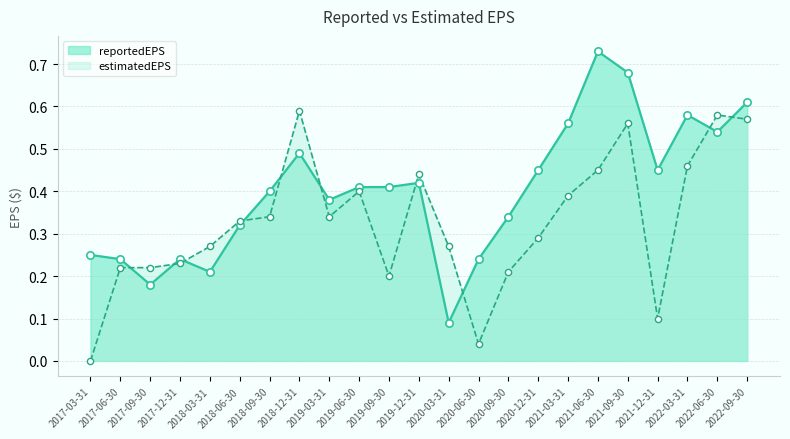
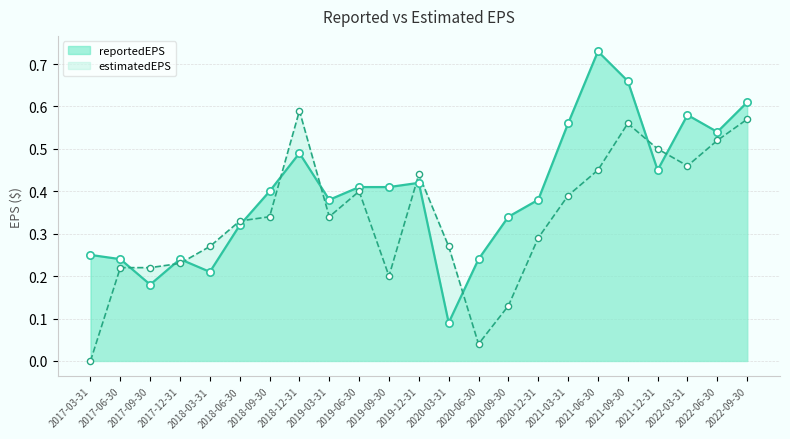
  {
    "reportedEPS": {
      "2017-03-31": 0.25,
      "2017-06-30": 0.24,
      "2017-09-30": 0.18,
      "2017-12-31": 0.24,
      "2018-03-31": 0.21,
      "2018-06-30": 0.32,
      "2018-09-30": 0.40,
      "2018-12-31": 0.49,
      "2019-03-31": 0.38,
      "2019-06-30": 0.41,
      "2019-09-30": 0.41,
      "2019-12-31": 0.42,
      "2020-03-31": 0.09,
      "2020-06-30": 0.24,
      "2020-09-30": 0.34,
-     "2020-12-31": 0.45,
+     "2020-12-31": 0.38,
      "2021-03-31": 0.56,
      "2021-06-30": 0.73,
-     "2021-09-30": 0.68,
+     "2021-09-30": 0.66,
      "2021-12-31": 0.45,
      "2022-03-31": 0.58,
      "2022-06-30": 0.54,
      "2022-09-30": 0.61
    },
    "estimatedEPS": {
      "2017-03-31": 0.00,
      "2017-06-30": 0.22,
      "2017-09-30": 0.22,
      "2017-12-31": 0.23,
      "2018-03-31": 0.27,
      "2018-06-30": 0.33,
      "2018-09-30": 0.34,
      "2018-12-31": 0.59,
      "2019-03-31": 0.34,
      "2019-06-30": 0.40,
      "2019-09-30": 0.20,
      "2019-12-31": 0.44,
      "2020-03-31": 0.27,
      "2020-06-30": 0.04,
-     "2020-09-30": 0.21,
+     "2020-09-30": 0.13,
      "2020-12-31": 0.29,
      "2021-03-31": 0.39,
      "2021-06-30": 0.45,
      "2021-09-30": 0.56,
-     "2021-12-31": 0.1,
+     "2021-12-31": 0.5,
      "2022-03-31": 0.46,
-     "2022-06-30": 0.58,
+     "2022-06-30": 0.52,
      "2022-09-30": 0.57
    }
  }
